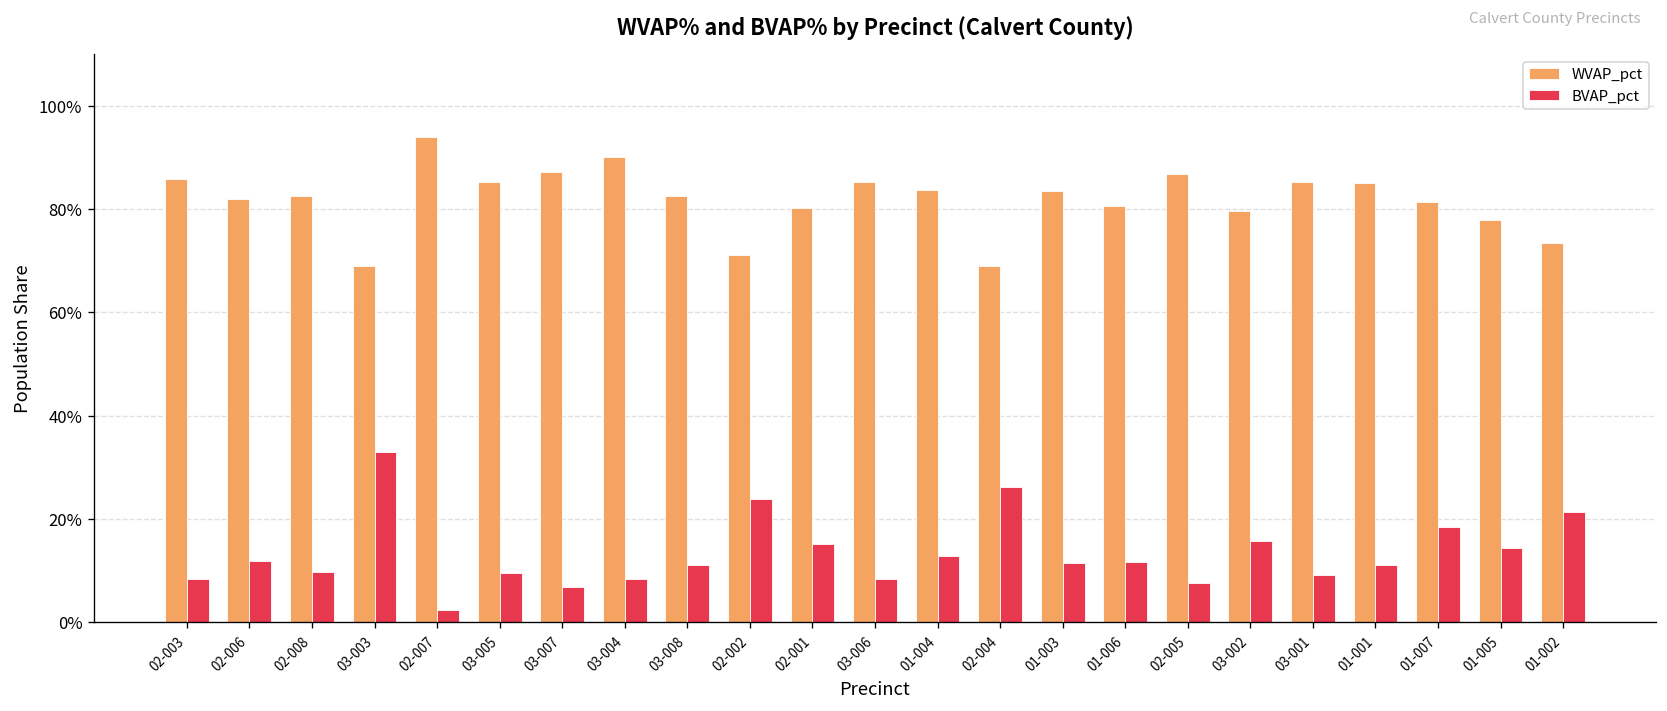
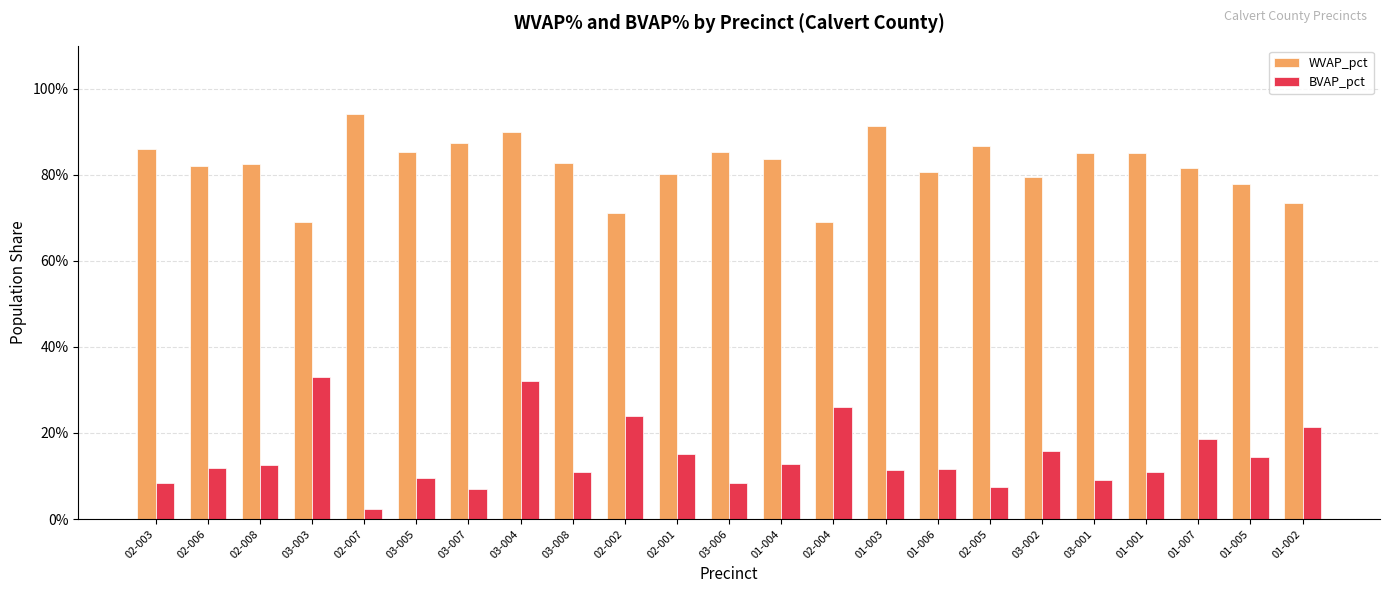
  {
    "WVAP_pct": {
      "02-003": "86%",
      "02-006": "82%",
      "02-008": "82%",
      "03-003": "69%",
      "02-007": "94%",
      "03-005": "85%",
      "03-007": "87%",
      "03-004": "90%",
      "03-008": "83%",
      "02-002": "71%",
      "02-001": "80%",
      "03-006": "85%",
      "01-004": "84%",
      "02-004": "69%",
-     "01-003": "84%",
+     "01-003": "91%",
      "01-006": "81%",
      "02-005": "87%",
      "03-002": "80%",
      "03-001": "85%",
      "01-001": "85%",
      "01-007": "81%",
      "01-005": "78%",
      "01-002": "73%"
    },
    "BVAP_pct": {
      "02-003": "8%",
      "02-006": "12%",
-     "02-008": "10%",
+     "02-008": "13%",
      "03-003": "33%",
      "02-007": "2%",
      "03-005": "10%",
      "03-007": "7%",
-     "03-004": "8%",
+     "03-004": "32%",
      "03-008": "11%",
      "02-002": "24%",
      "02-001": "15%",
      "03-006": "8%",
      "01-004": "13%",
      "02-004": "26%",
      "01-003": "11%",
      "01-006": "12%",
      "02-005": "8%",
      "03-002": "16%",
      "03-001": "9%",
      "01-001": "11%",
      "01-007": "19%",
      "01-005": "14%",
      "01-002": "21%"
    }
  }
